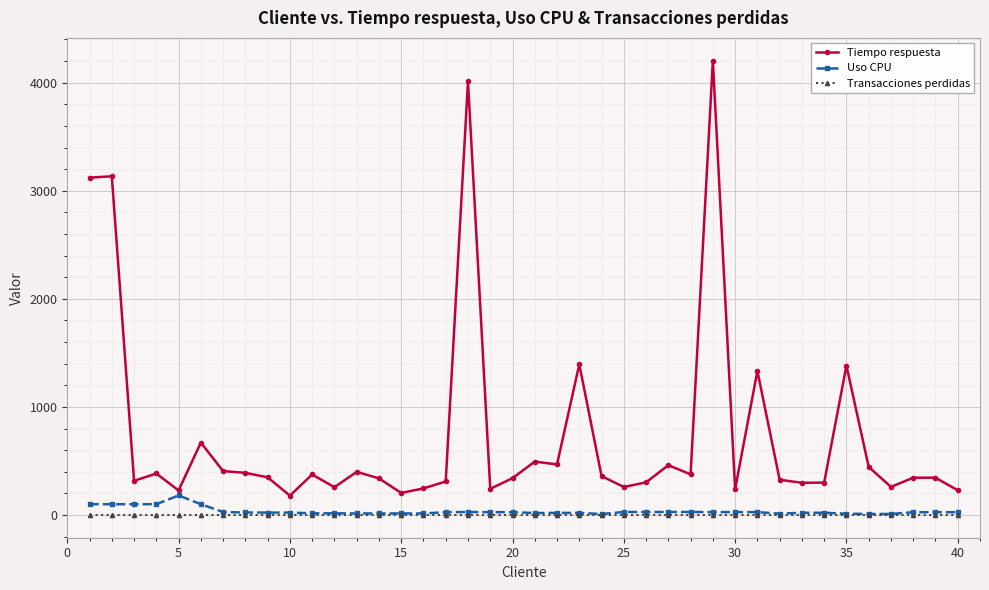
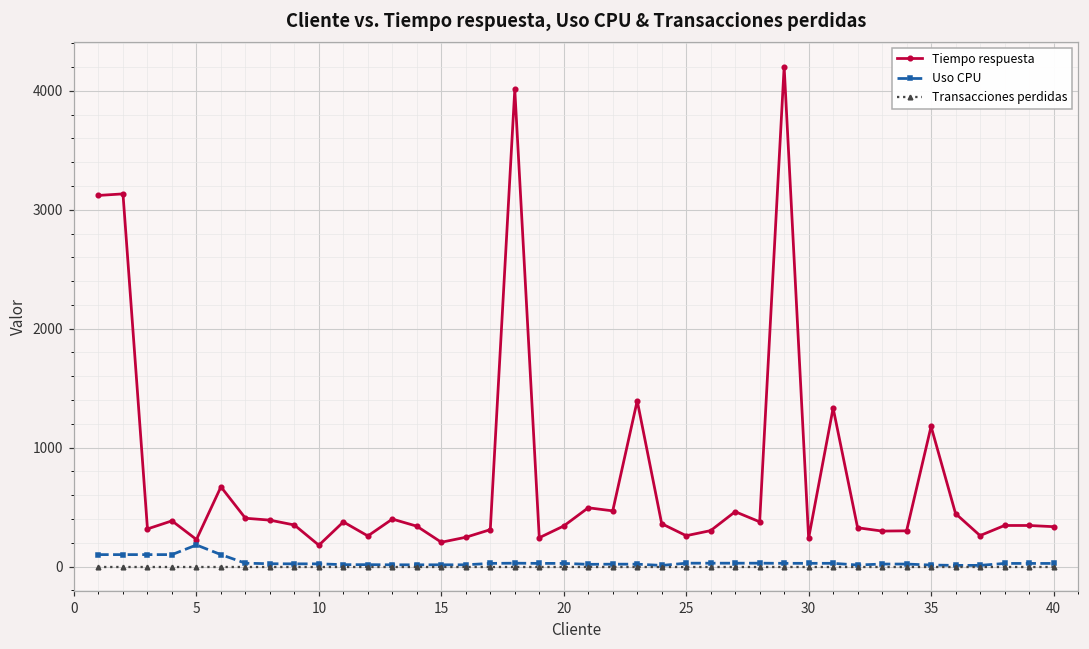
  {
    "Tiempo respuesta": {
      "5": 230,
      "10": 180,
      "15": 200,
      "20": 340,
      "25": 260,
      "30": 240,
-     "35": 1380,
-     "40": 230
+     "35": 1180,
+     "40": 340
    },
    "Uso CPU": {
      "5": 180,
      "20": 30,
      "25": 30,
      "30": 30,
      "40": 30
    },
    "Transacciones perdidas": {
      "5": 0,
      "20": 0,
      "25": 0,
      "30": 0,
      "40": 0
    }
  }
